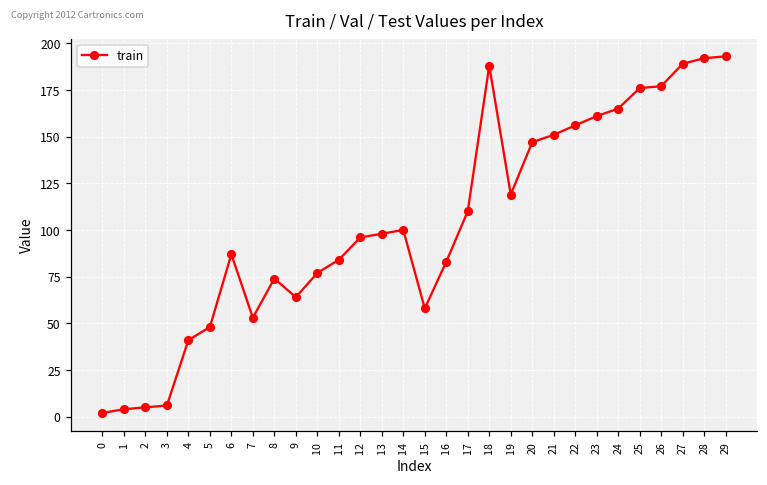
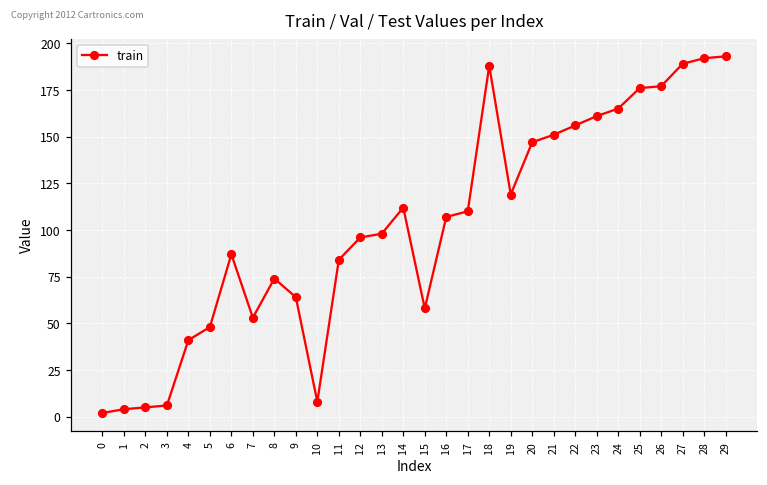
  {
    "0": 2,
    "1": 4,
    "2": 5,
    "3": 6,
    "4": 41,
    "5": 48,
    "6": 87,
    "7": 53,
    "8": 74,
    "9": 64,
-   "10": 77,
+   "10": 8,
    "11": 84,
    "12": 96,
    "13": 98,
-   "14": 100,
+   "14": 112,
    "15": 58,
-   "16": 83,
+   "16": 107,
    "17": 110,
    "18": 188,
    "19": 119,
    "20": 147,
    "21": 151,
    "22": 156,
    "23": 161,
    "24": 165,
    "25": 176,
    "26": 177,
    "27": 189,
    "28": 192,
    "29": 193
  }
